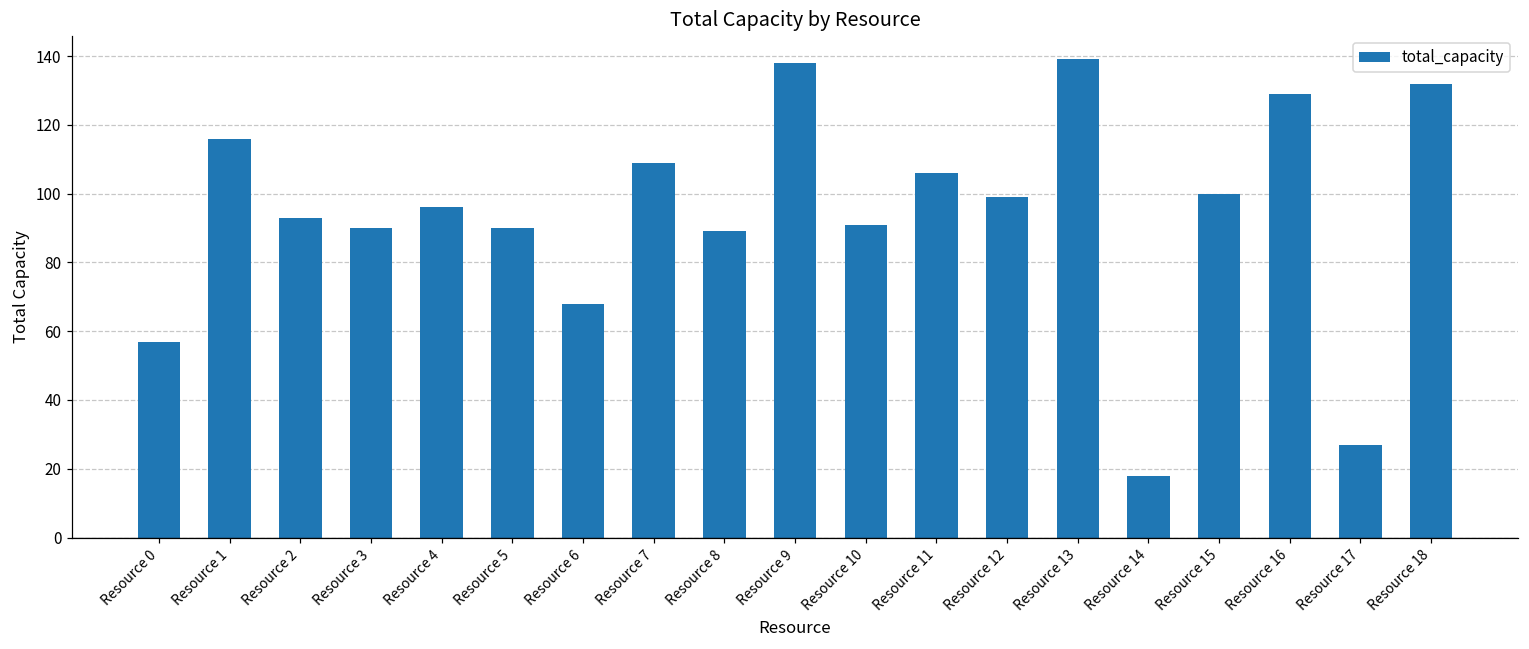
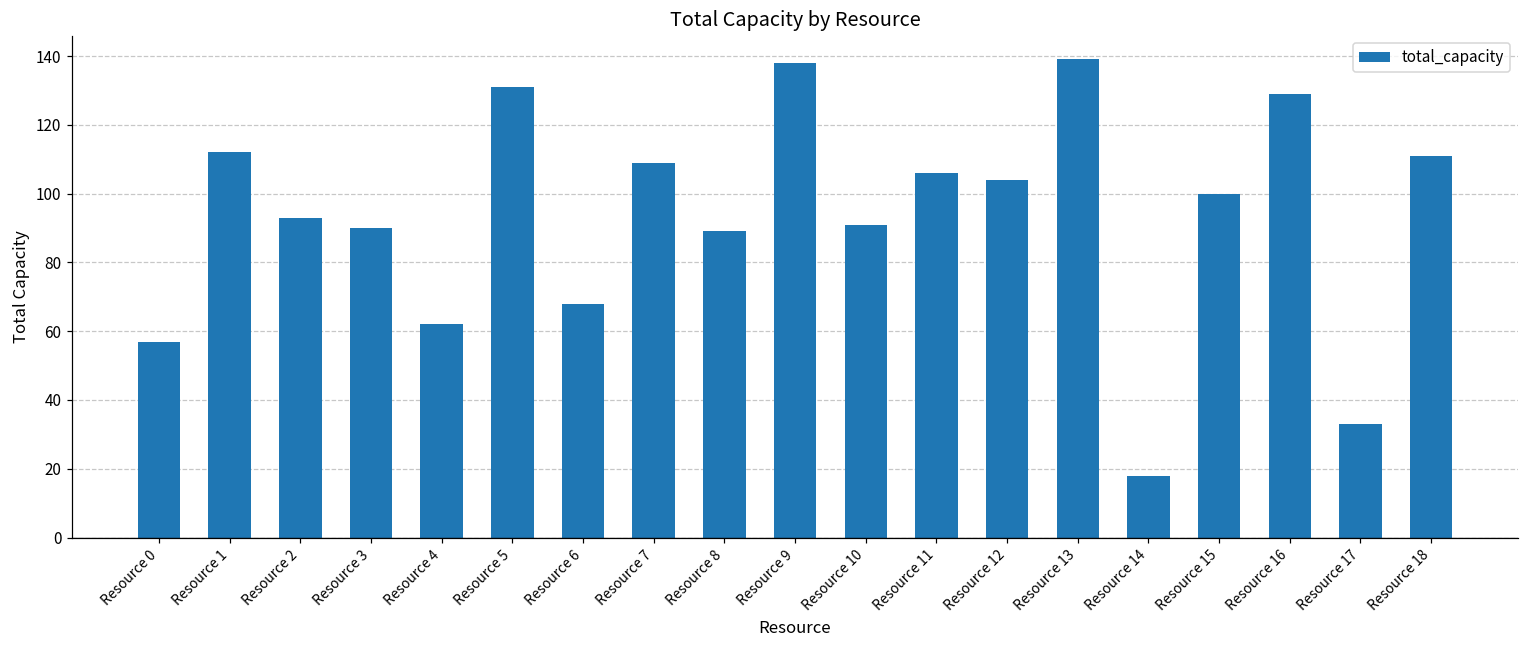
  {
    "Resource 0": 57,
-   "Resource 1": 116,
+   "Resource 1": 112,
    "Resource 2": 93,
    "Resource 3": 90,
-   "Resource 4": 96,
-   "Resource 5": 90,
+   "Resource 4": 62,
+   "Resource 5": 131,
    "Resource 6": 68,
    "Resource 7": 109,
    "Resource 8": 89,
    "Resource 9": 138,
    "Resource 10": 91,
    "Resource 11": 106,
-   "Resource 12": 99,
+   "Resource 12": 104,
    "Resource 13": 139,
    "Resource 14": 18,
    "Resource 15": 100,
    "Resource 16": 129,
-   "Resource 17": 27,
-   "Resource 18": 132
+   "Resource 17": 33,
+   "Resource 18": 111
  }
